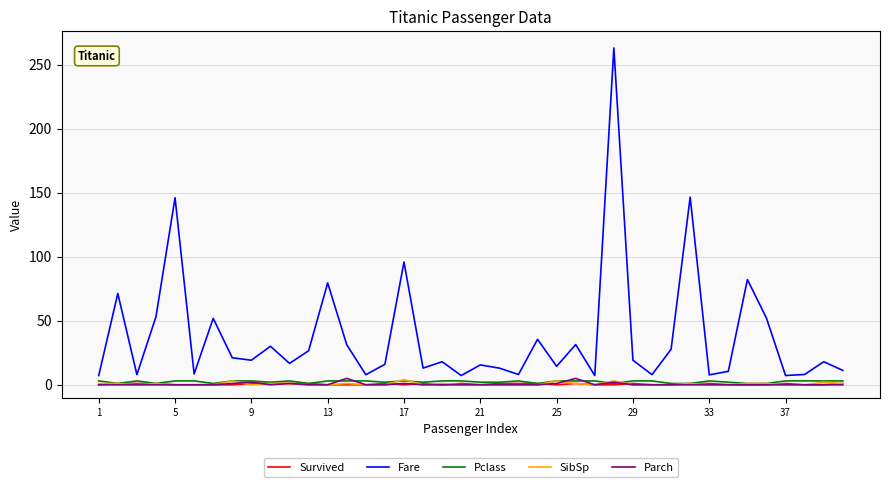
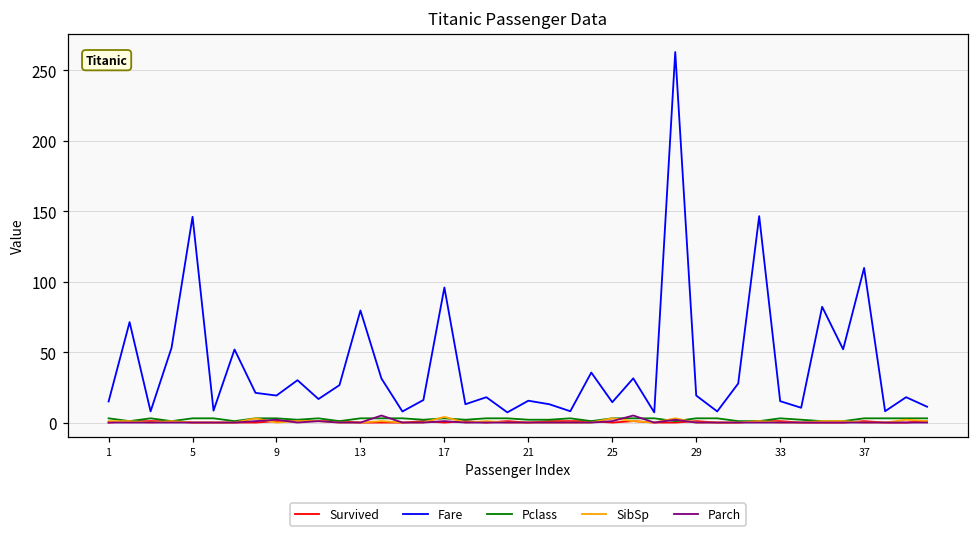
  {
    "Fare": {
-     "1": 7,
+     "1": 15,
      "5": 146,
      "9": 19,
      "13": 80,
      "17": 96,
      "21": 16,
      "25": 14,
      "29": 19,
-     "33": 8,
-     "37": 7
+     "33": 15,
+     "37": 110
    },
    "Pclass": {
      "5": 3,
      "13": 3,
      "21": 2
    }
  }
